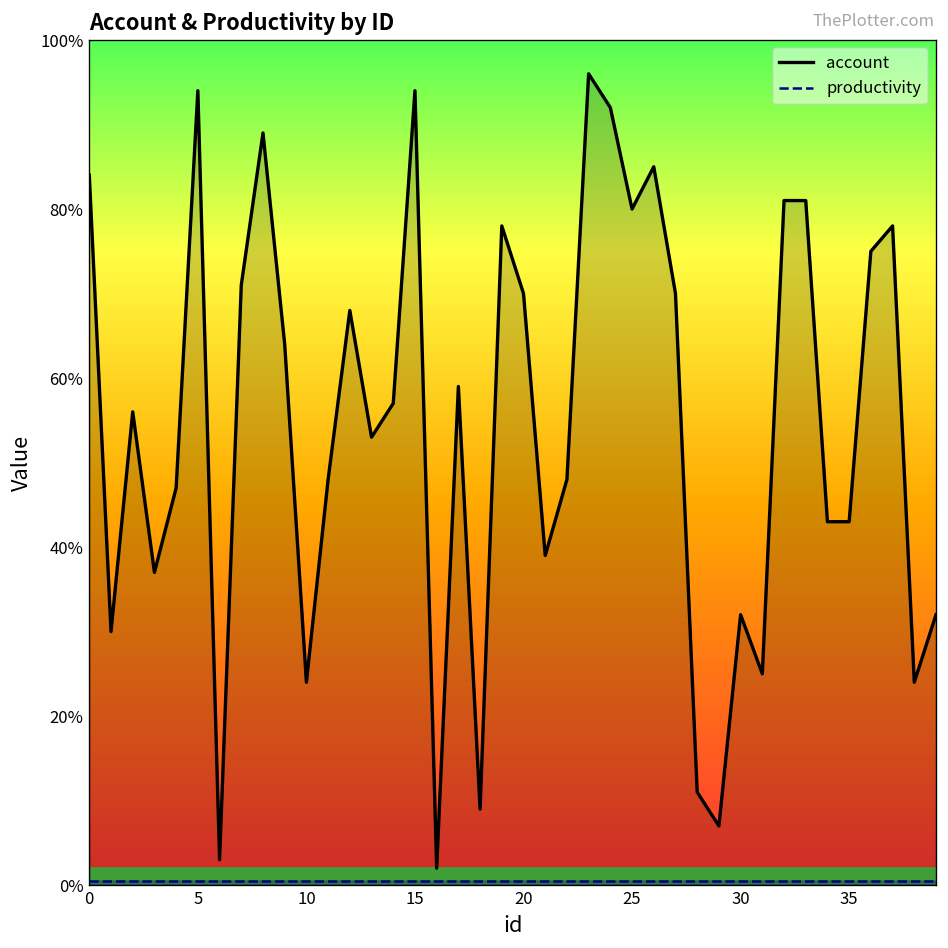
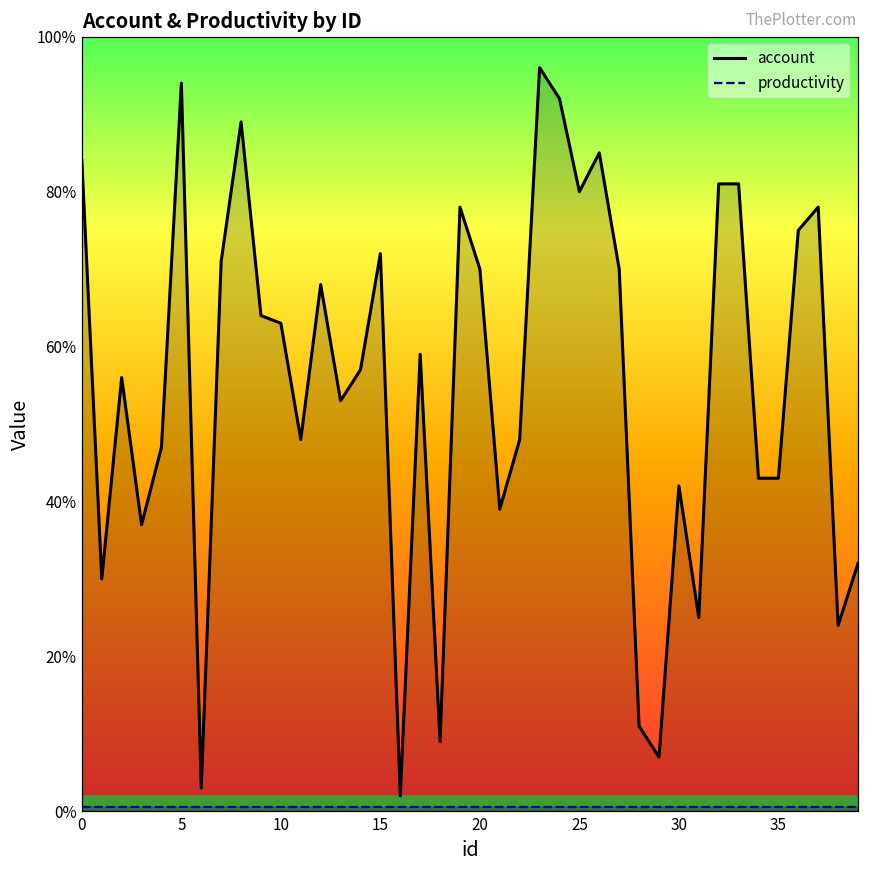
  {
    "account": {
      "0": "84%",
      "5": "94%",
-     "10": "24%",
-     "15": "94%",
+     "10": "63%",
+     "15": "72%",
      "20": "70%",
      "25": "80%",
-     "30": "32%",
+     "30": "42%",
      "35": "43%"
    },
    "productivity": {
      "0": "1%",
      "5": "1%",
      "10": "1%",
      "15": "1%",
      "20": "1%",
      "25": "1%",
      "30": "1%",
      "35": "1%"
    }
  }
